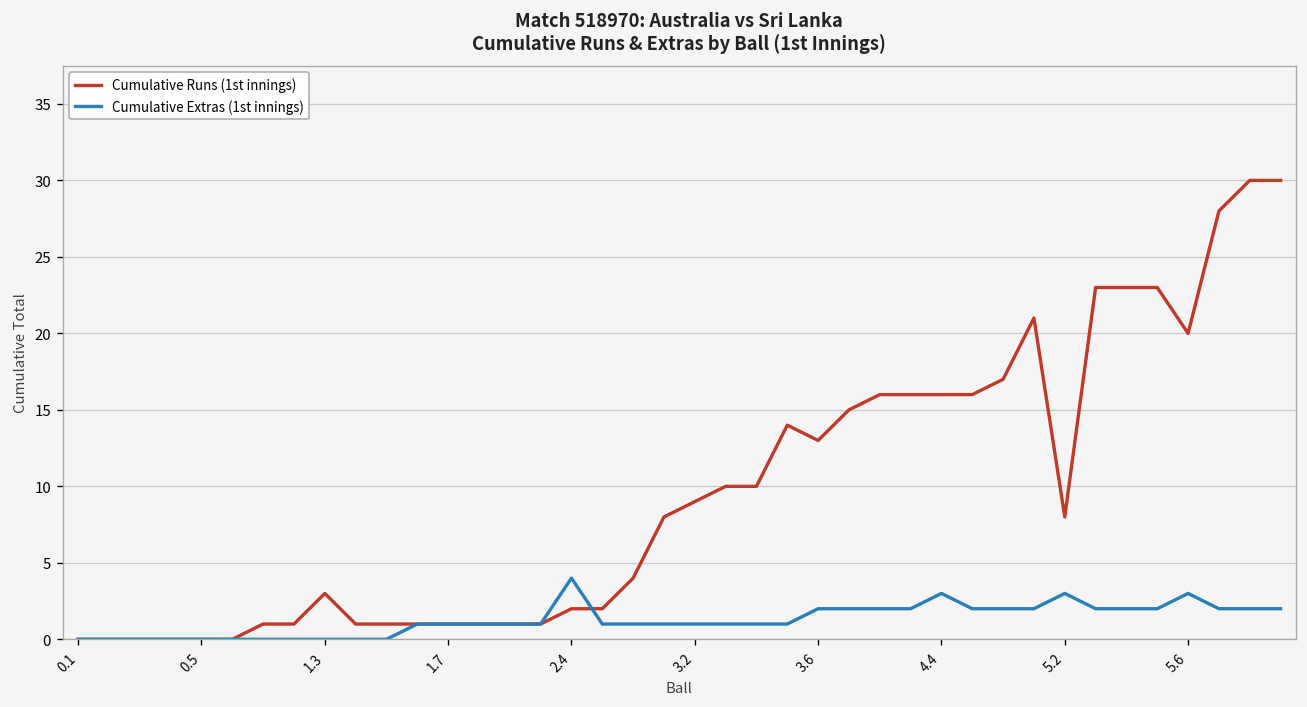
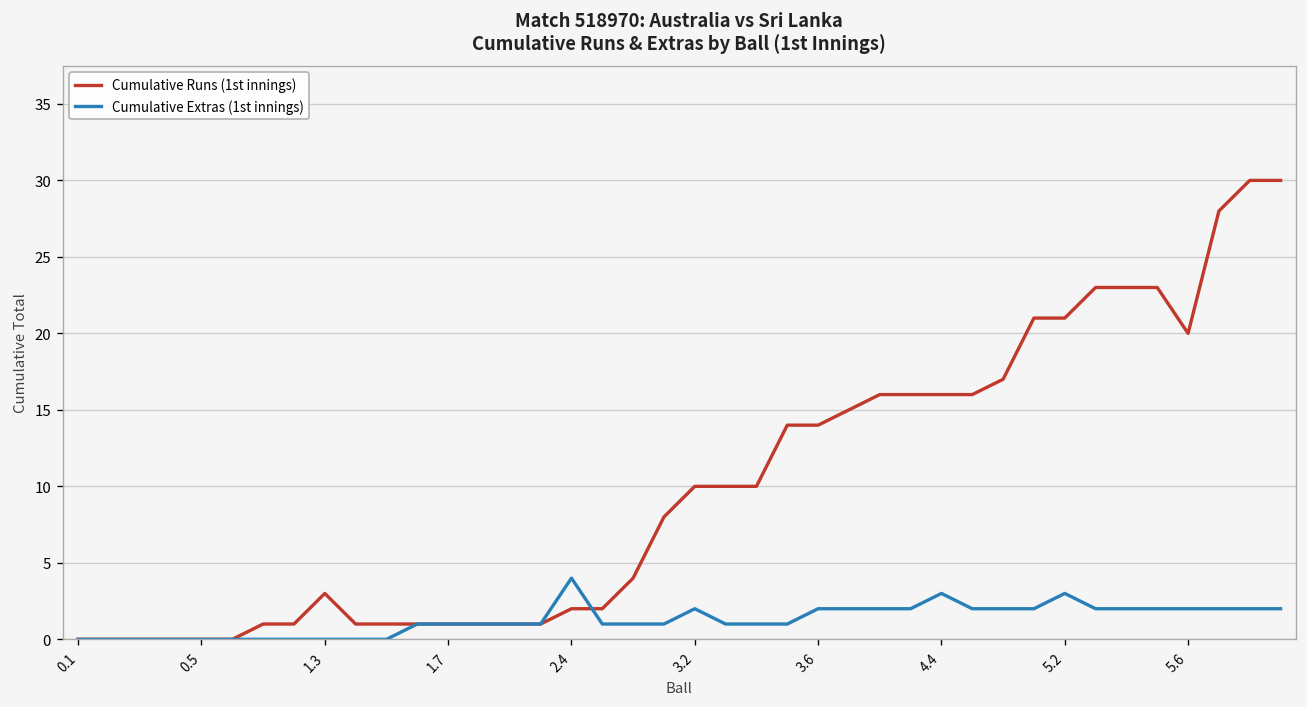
  {
    "Cumulative Runs (1st innings)": {
      "1.3": 3,
      "2.4": 2,
-     "3.2": 9,
-     "3.6": 13,
+     "3.2": 10,
+     "3.6": 14,
      "4.4": 16,
-     "5.2": 8,
+     "5.2": 21,
      "5.6": 20
    },
    "Cumulative Extras (1st innings)": {
      "1.3": 0,
      "2.4": 4,
-     "3.2": 1,
+     "3.2": 2,
      "3.6": 2,
      "4.4": 3,
      "5.2": 3,
-     "5.6": 3
+     "5.6": 2
    }
  }
